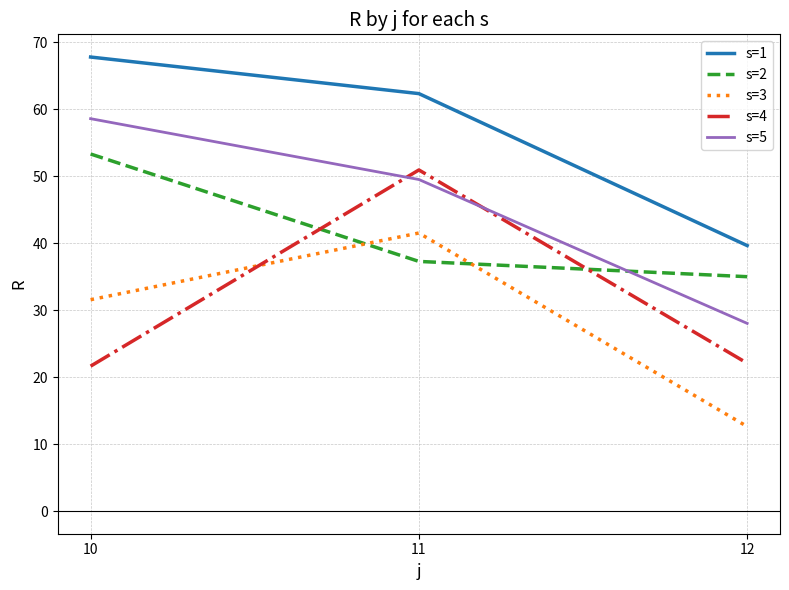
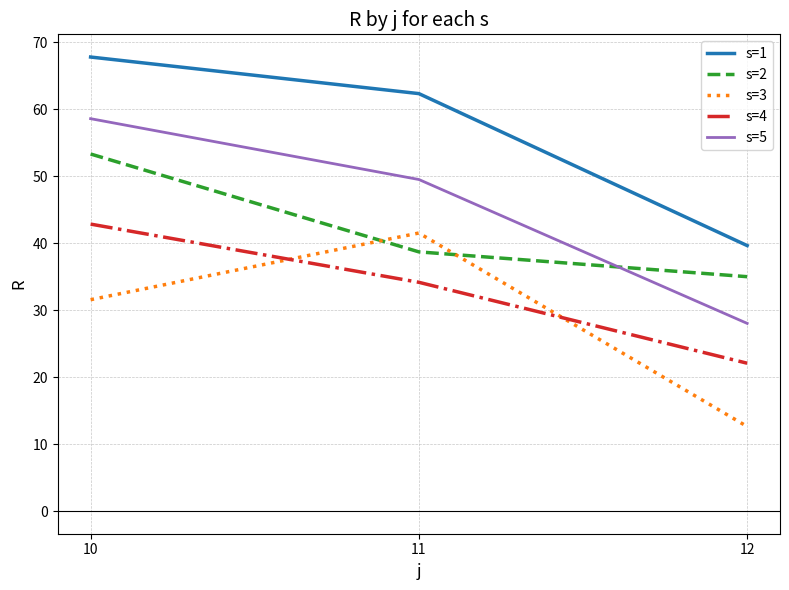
  {
    "s=1": {
      "10": 68,
      "11": 62,
      "12": 40
    },
    "s=2": {
      "10": 53,
-     "11": 37,
+     "11": 39,
      "12": 35
    },
    "s=3": {
      "10": 32,
      "11": 41,
      "12": 13
    },
    "s=4": {
-     "10": 22,
-     "11": 51,
+     "10": 43,
+     "11": 34,
      "12": 22
    },
    "s=5": {
      "10": 59,
      "11": 49,
      "12": 28
    }
  }
